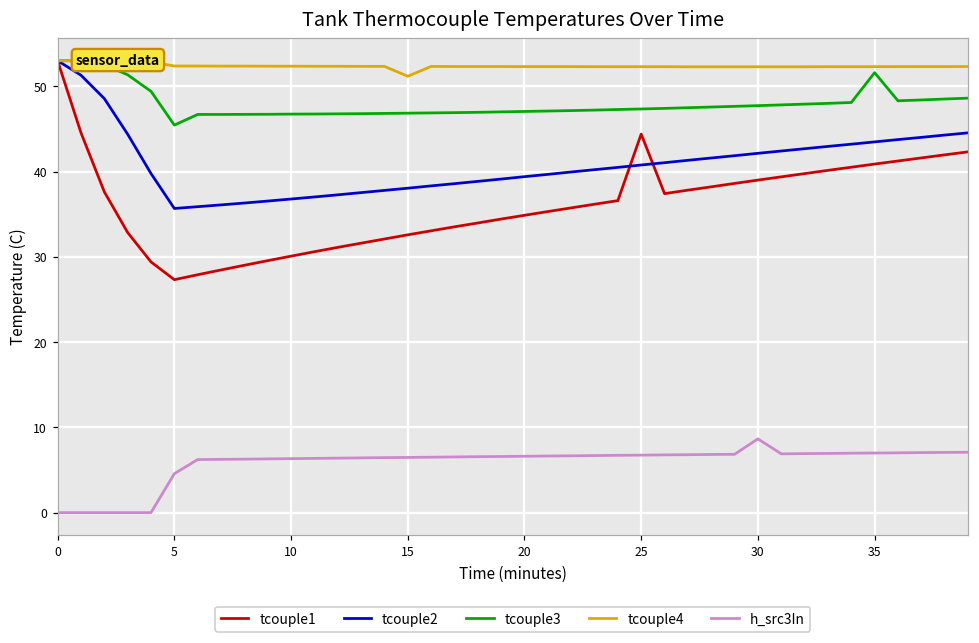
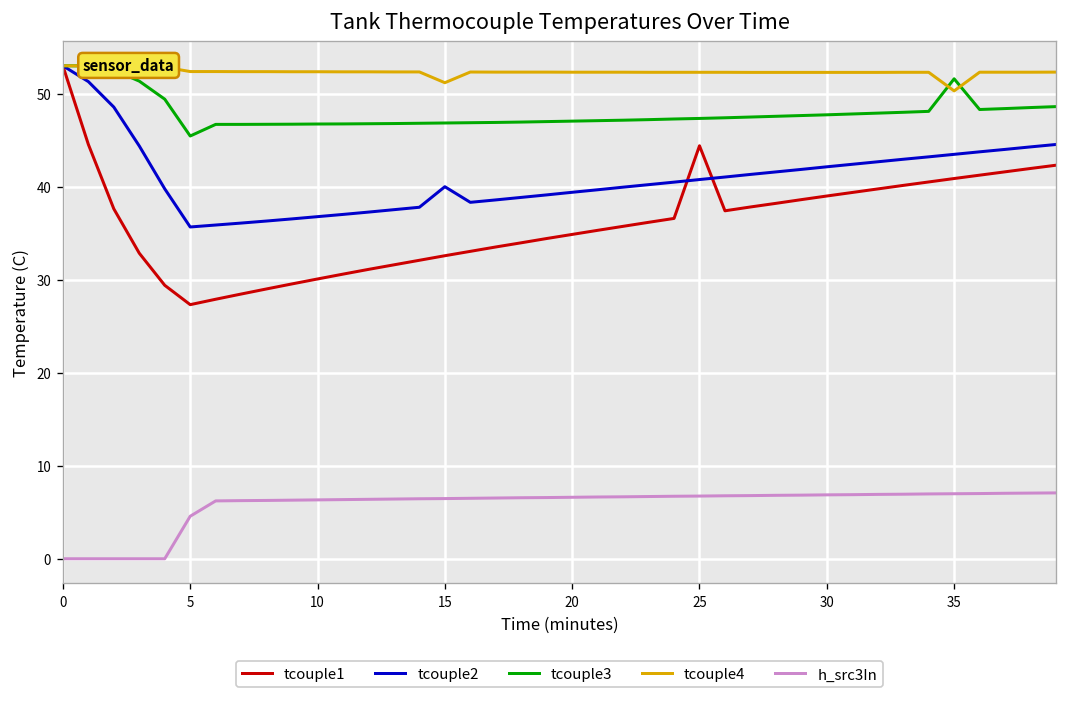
  {
    "tcouple1": {
      "5": 27,
      "10": 30,
      "15": 33,
      "20": 35,
      "25": 44,
      "30": 39,
      "35": 41
    },
    "tcouple2": {
      "5": 36,
      "10": 37,
-     "15": 38,
+     "15": 40,
      "20": 39,
      "25": 41,
      "30": 42,
      "35": 43
    },
    "tcouple3": {
      "5": 45,
      "10": 47,
      "15": 47,
      "20": 47,
      "25": 47,
      "30": 48,
      "35": 52
    },
    "tcouple4": {
      "5": 52,
      "10": 52,
      "15": 51,
      "20": 52,
      "25": 52,
      "30": 52,
-     "35": 52
+     "35": 50
    },
    "h_src3In": {
      "0": 0,
      "5": 5,
      "10": 6,
      "15": 6,
      "20": 7,
      "25": 7,
-     "30": 9,
+     "30": 7,
      "35": 7
    }
  }
